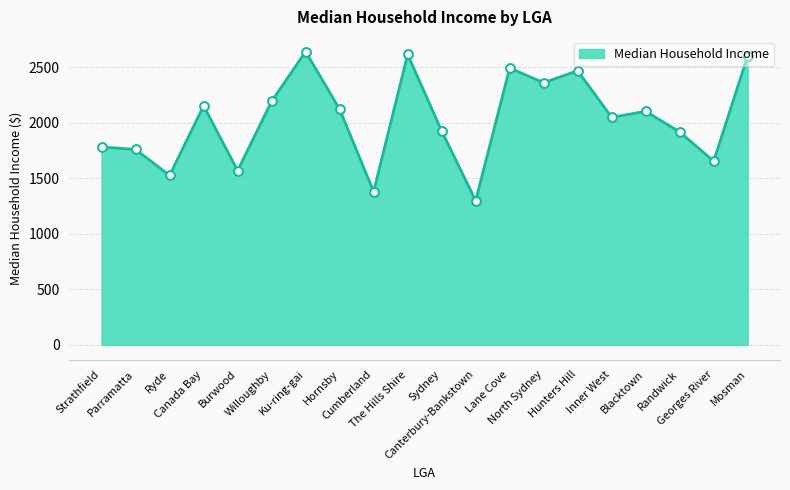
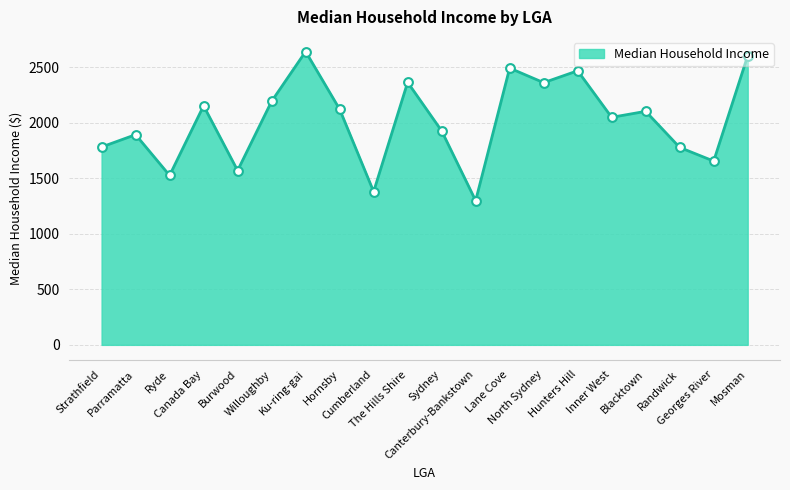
  {
    "Strathfield": 1780,
-   "Parramatta": 1760,
+   "Parramatta": 1890,
    "Ryde": 1530,
    "Canada Bay": 2150,
    "Burwood": 1570,
    "Willoughby": 2190,
    "Ku-ring-gai": 2640,
    "Hornsby": 2120,
    "Cumberland": 1380,
-   "The Hills Shire": 2610,
+   "The Hills Shire": 2360,
    "Sydney": 1930,
    "Canterbury-Bankstown": 1300,
    "Lane Cove": 2490,
    "North Sydney": 2360,
    "Hunters Hill": 2470,
    "Inner West": 2050,
    "Blacktown": 2100,
-   "Randwick": 1920,
+   "Randwick": 1780,
    "Georges River": 1650
  }
